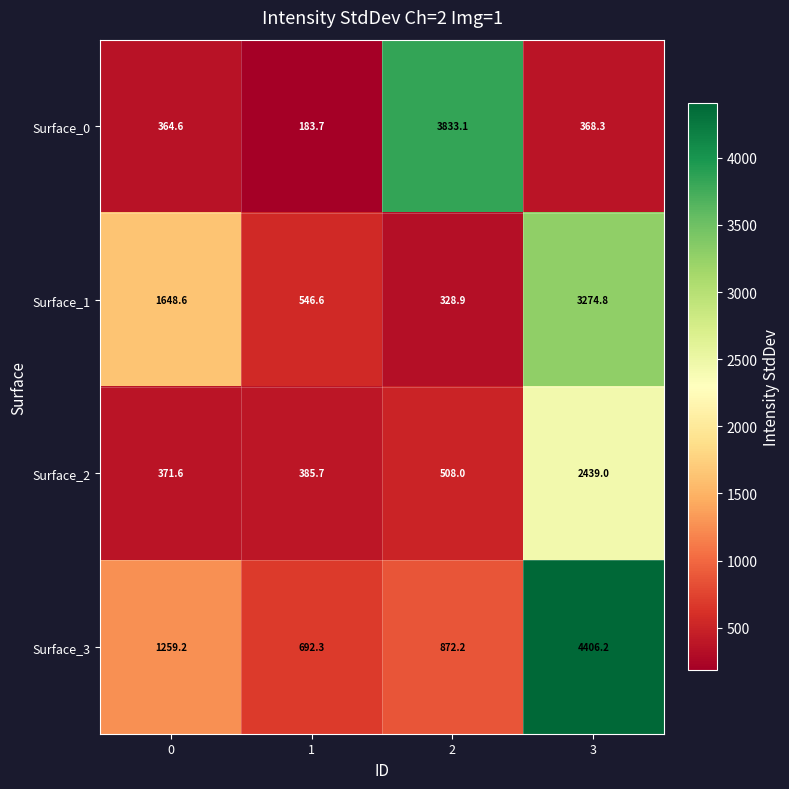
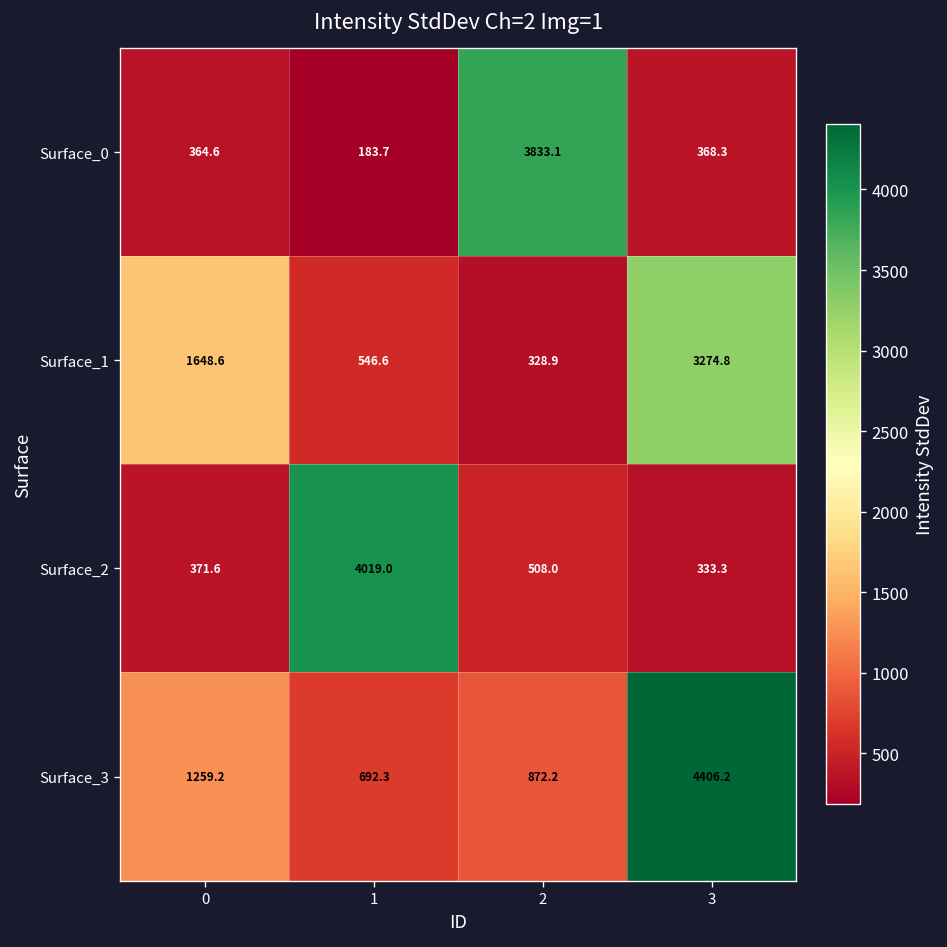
  {
    "Surface_0": {
      "0": 364.6,
      "1": 183.7,
      "2": 3833.1,
      "3": 368.3
    },
    "Surface_1": {
      "0": 1648.6,
      "1": 546.6,
      "2": 328.9,
      "3": 3274.8
    },
    "Surface_2": {
      "0": 371.6,
-     "1": 385.7,
+     "1": 4019.0,
      "2": 508.0,
-     "3": 2439.0
+     "3": 333.3
    },
    "Surface_3": {
      "0": 1259.2,
      "1": 692.3,
      "2": 872.2,
      "3": 4406.2
    }
  }
